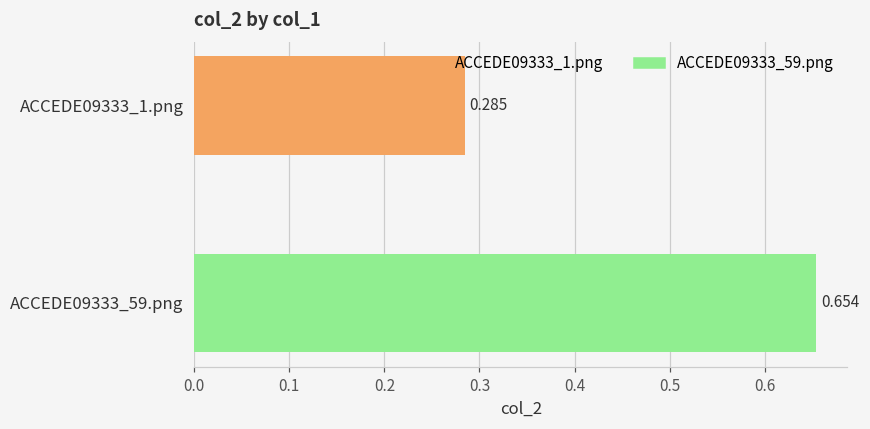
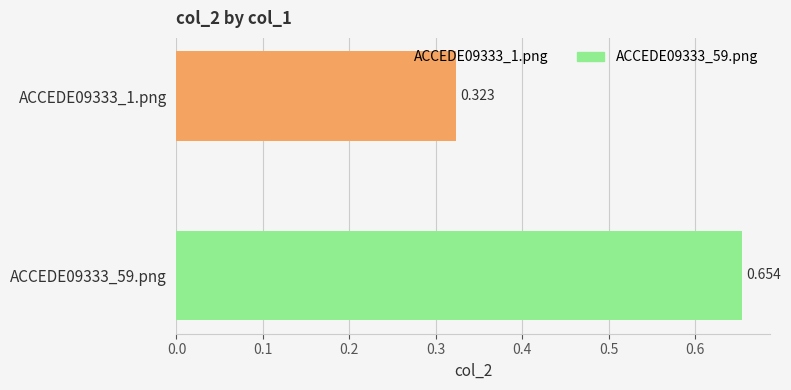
  {
-   "ACCEDE09333_1.png": 0.285,
+   "ACCEDE09333_1.png": 0.323,
    "ACCEDE09333_59.png": 0.654
  }
